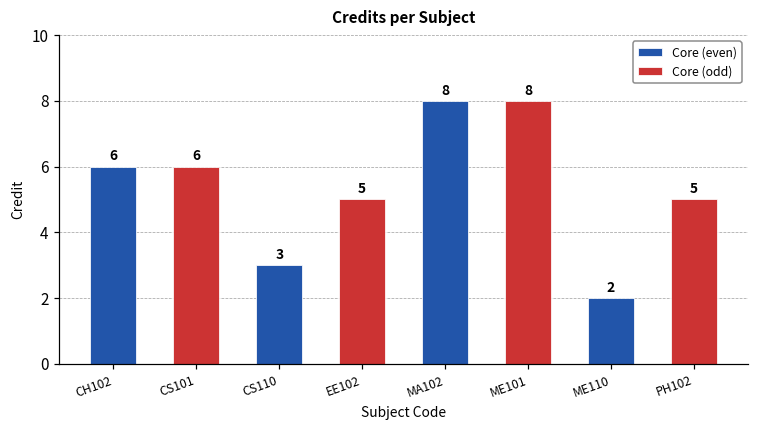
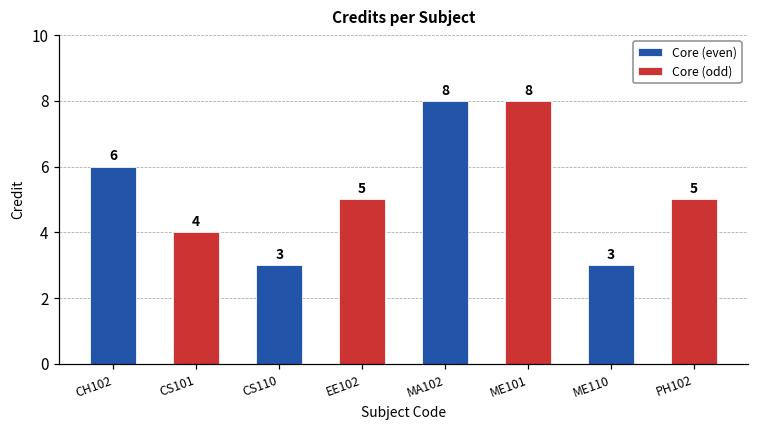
  {
    "Core (even)": {
      "CH102": 6,
      "CS110": 3,
      "MA102": 8,
-     "ME110": 2
+     "ME110": 3
    },
    "Core (odd)": {
-     "CS101": 6,
+     "CS101": 4,
      "EE102": 5,
      "ME101": 8,
      "PH102": 5
    }
  }
